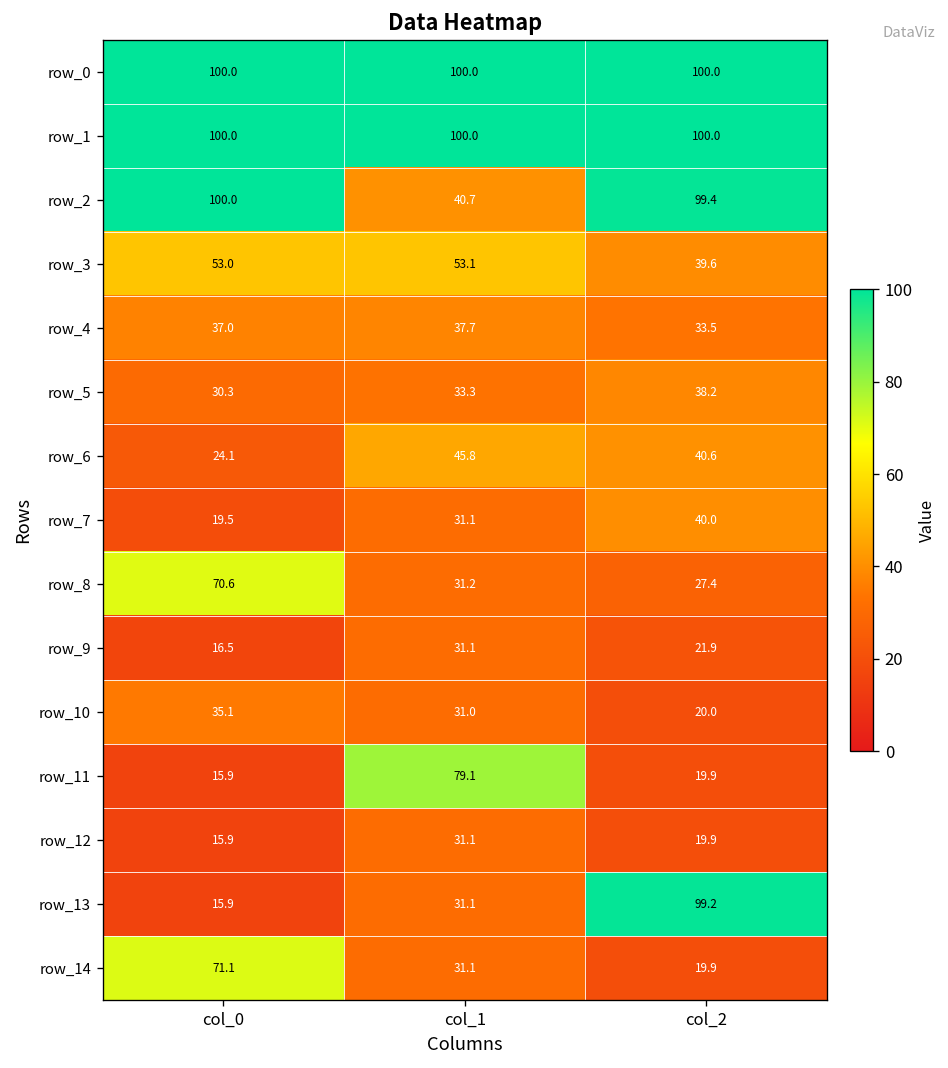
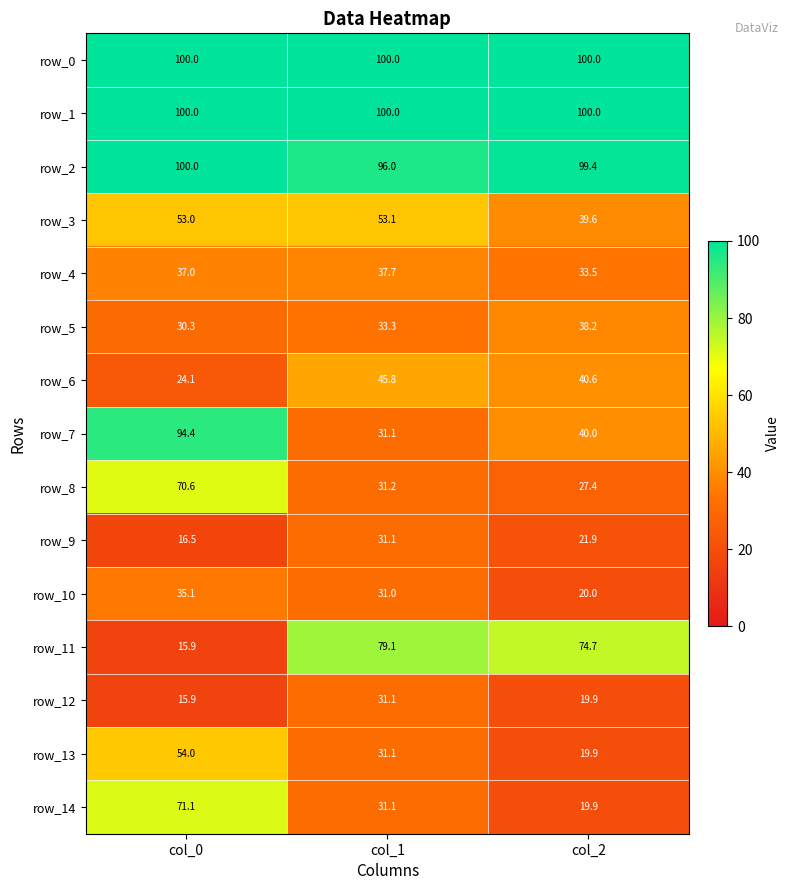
  {
    "row_0": {
      "col_0": 100.0,
      "col_1": 100.0,
      "col_2": 100.0
    },
    "row_1": {
      "col_0": 100.0,
      "col_1": 100.0,
      "col_2": 100.0
    },
    "row_2": {
      "col_0": 100.0,
-     "col_1": 40.7,
+     "col_1": 96.0,
      "col_2": 99.4
    },
    "row_3": {
      "col_0": 53.0,
      "col_1": 53.1,
      "col_2": 39.6
    },
    "row_4": {
      "col_0": 37.0,
      "col_1": 37.7,
      "col_2": 33.5
    },
    "row_5": {
      "col_0": 30.3,
      "col_1": 33.3,
      "col_2": 38.2
    },
    "row_6": {
      "col_0": 24.1,
      "col_1": 45.8,
      "col_2": 40.6
    },
    "row_7": {
-     "col_0": 19.5,
+     "col_0": 94.4,
      "col_1": 31.1,
      "col_2": 40.0
    },
    "row_8": {
      "col_0": 70.6,
      "col_1": 31.2,
      "col_2": 27.4
    },
    "row_9": {
      "col_0": 16.5,
      "col_1": 31.1,
      "col_2": 21.9
    },
    "row_10": {
      "col_0": 35.1,
      "col_1": 31.0,
      "col_2": 20.0
    },
    "row_11": {
      "col_0": 15.9,
      "col_1": 79.1,
-     "col_2": 19.9
+     "col_2": 74.7
    },
    "row_12": {
      "col_0": 15.9,
      "col_1": 31.1,
      "col_2": 19.9
    },
    "row_13": {
-     "col_0": 15.9,
+     "col_0": 54.0,
      "col_1": 31.1,
-     "col_2": 99.2
+     "col_2": 19.9
    },
    "row_14": {
      "col_0": 71.1,
      "col_1": 31.1,
      "col_2": 19.9
    }
  }
